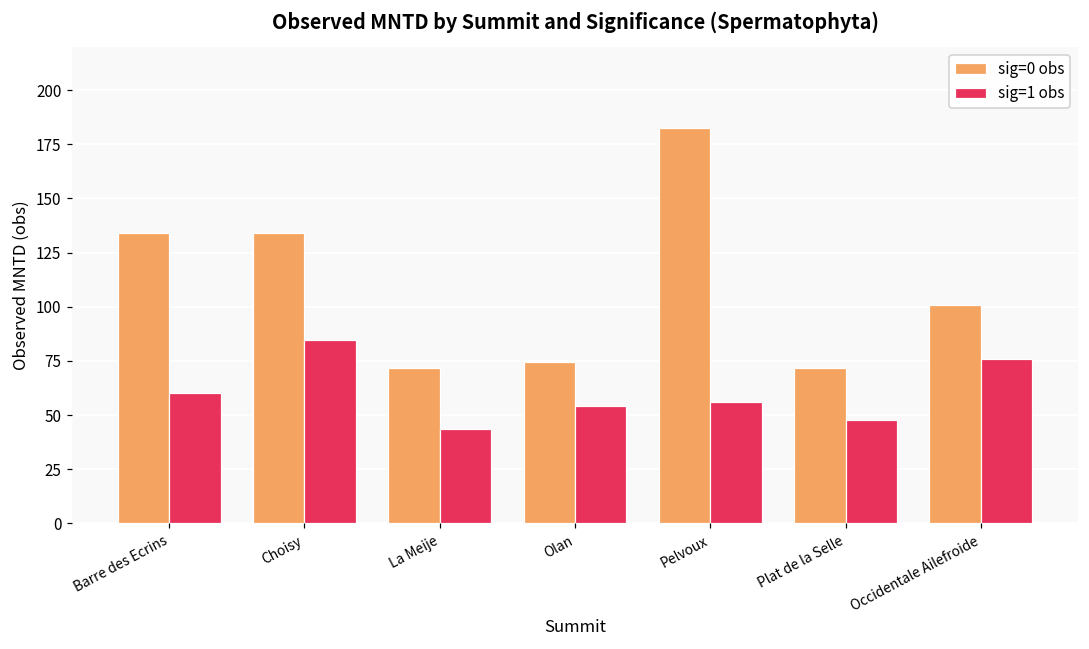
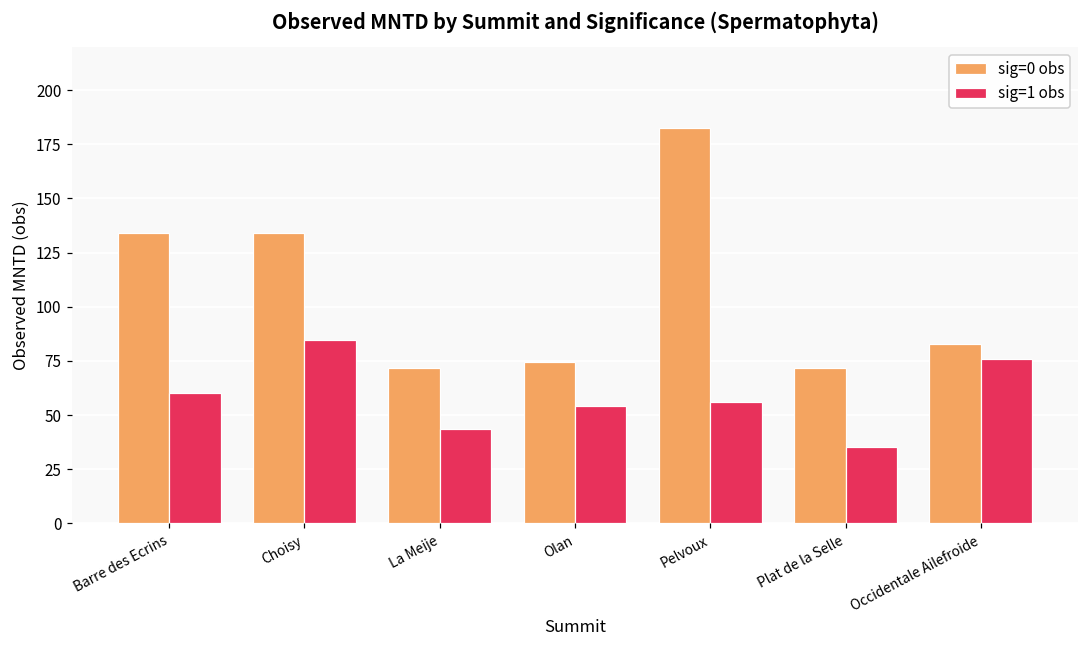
  {
    "sig=0 obs": {
      "Barre des Ecrins": 134,
      "Choisy": 134,
      "La Meije": 72,
      "Olan": 74,
      "Pelvoux": 182,
      "Plat de la Selle": 72,
-     "Occidentale Ailefroide": 101
+     "Occidentale Ailefroide": 83
    },
    "sig=1 obs": {
      "Barre des Ecrins": 60,
      "Choisy": 85,
      "La Meije": 44,
      "Olan": 54,
      "Pelvoux": 56,
-     "Plat de la Selle": 48,
+     "Plat de la Selle": 35,
      "Occidentale Ailefroide": 76
    }
  }
